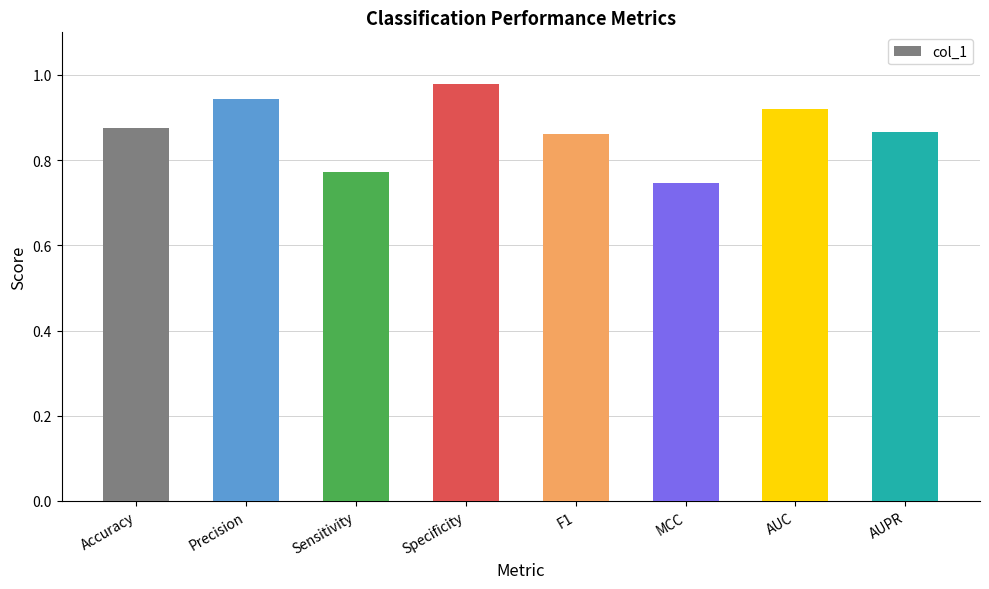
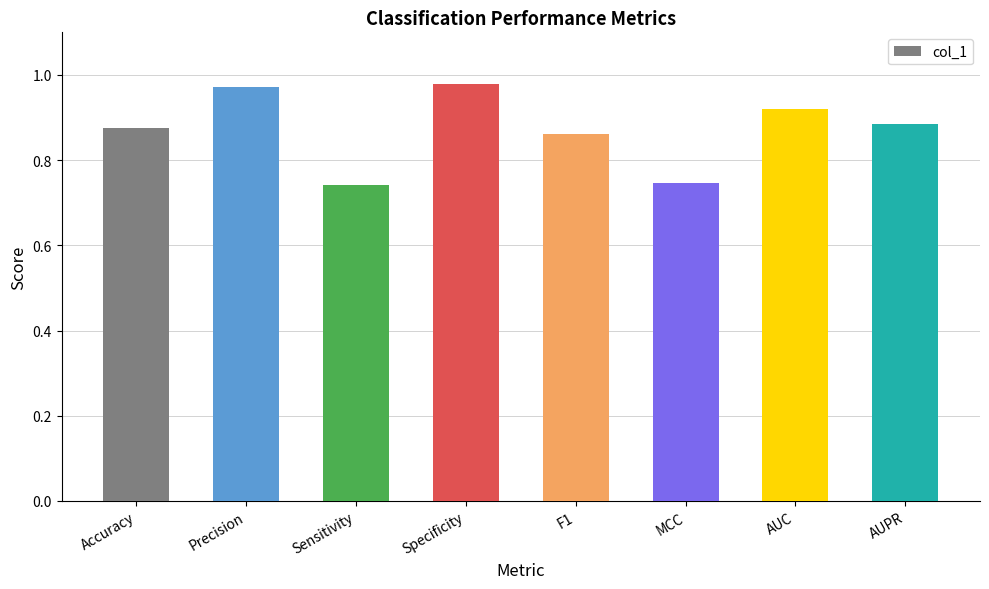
  {
    "Accuracy": 0.88,
-   "Precision": 0.94,
-   "Sensitivity": 0.77,
+   "Precision": 0.97,
+   "Sensitivity": 0.74,
    "Specificity": 0.98,
    "F1": 0.86,
    "MCC": 0.75,
    "AUC": 0.92,
-   "AUPR": 0.87
+   "AUPR": 0.88
  }
